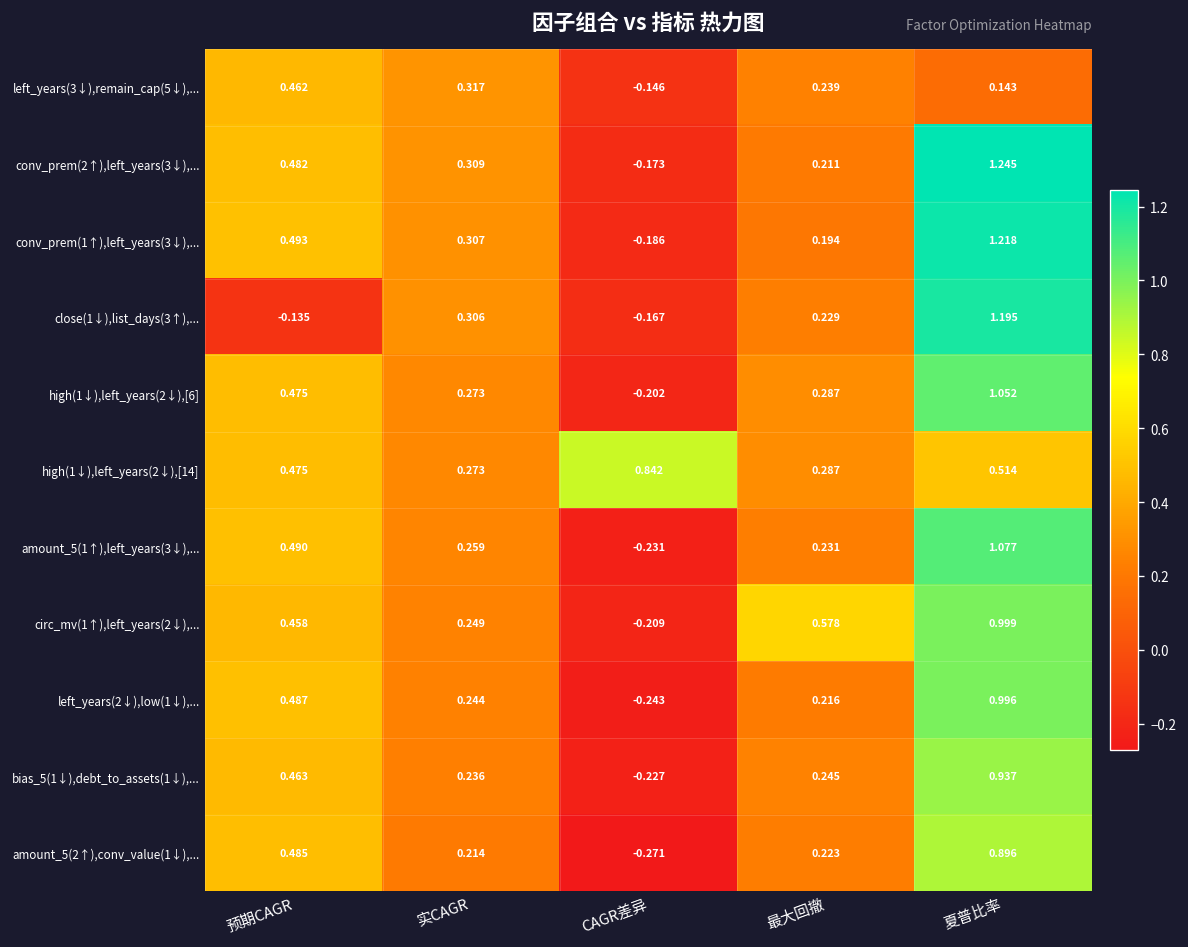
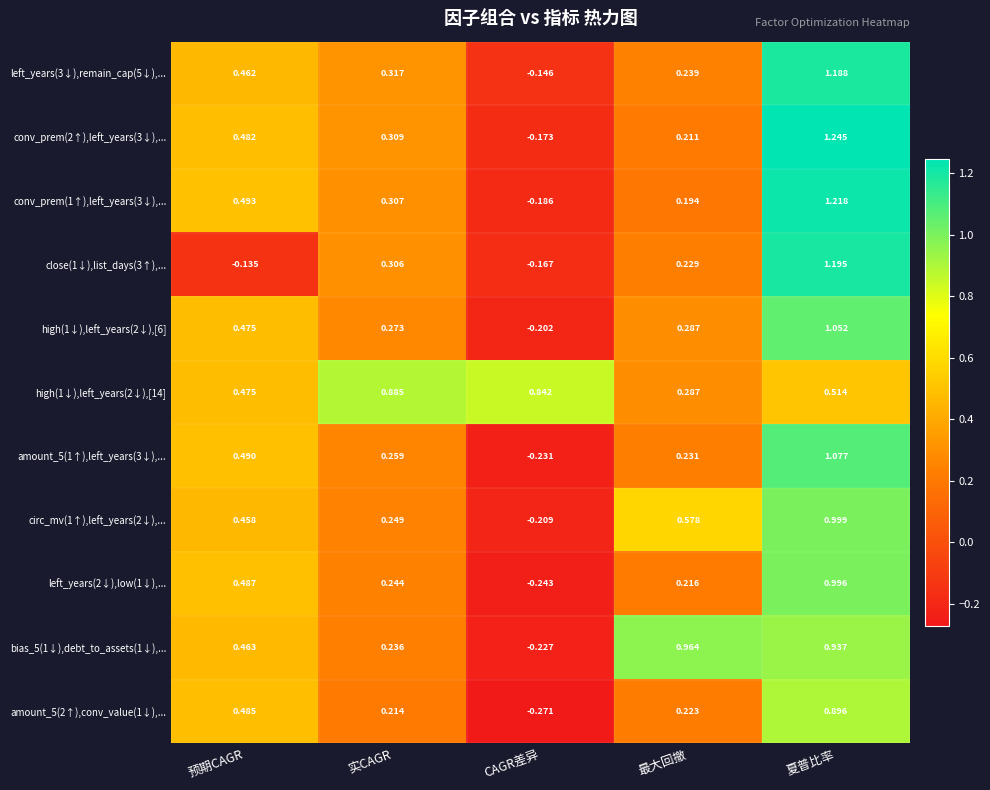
  {
    "left_years(3↓),remain_cap(5↓),...": {
      "预期CAGR": 0.462,
      "实CAGR": 0.317,
      "CAGR差异": -0.146,
      "最大回撤": 0.239,
-     "夏普比率": 0.143
+     "夏普比率": 1.188
    },
    "conv_prem(2↑),left_years(3↓),...": {
      "预期CAGR": 0.482,
      "实CAGR": 0.309,
      "CAGR差异": -0.173,
      "最大回撤": 0.211,
      "夏普比率": 1.245
    },
    "conv_prem(1↑),left_years(3↓),...": {
      "预期CAGR": 0.493,
      "实CAGR": 0.307,
      "CAGR差异": -0.186,
      "最大回撤": 0.194,
      "夏普比率": 1.218
    },
    "close(1↓),list_days(3↑),...": {
      "预期CAGR": -0.135,
      "实CAGR": 0.306,
      "CAGR差异": -0.167,
      "最大回撤": 0.229,
      "夏普比率": 1.195
    },
    "high(1↓),left_years(2↓),[6]": {
      "预期CAGR": 0.475,
      "实CAGR": 0.273,
      "CAGR差异": -0.202,
      "最大回撤": 0.287,
      "夏普比率": 1.052
    },
    "high(1↓),left_years(2↓),[14]": {
      "预期CAGR": 0.475,
-     "实CAGR": 0.273,
+     "实CAGR": 0.885,
      "CAGR差异": 0.842,
      "最大回撤": 0.287,
      "夏普比率": 0.514
    },
    "amount_5(1↑),left_years(3↓),...": {
      "预期CAGR": 0.490,
      "实CAGR": 0.259,
      "CAGR差异": -0.231,
      "最大回撤": 0.231,
      "夏普比率": 1.077
    },
    "circ_mv(1↑),left_years(2↓),...": {
      "预期CAGR": 0.458,
      "实CAGR": 0.249,
      "CAGR差异": -0.209,
      "最大回撤": 0.578,
      "夏普比率": 0.999
    },
    "left_years(2↓),low(1↓),...": {
      "预期CAGR": 0.487,
      "实CAGR": 0.244,
      "CAGR差异": -0.243,
      "最大回撤": 0.216,
      "夏普比率": 0.996
    },
    "bias_5(1↓),debt_to_assets(1↓),...": {
      "预期CAGR": 0.463,
      "实CAGR": 0.236,
      "CAGR差异": -0.227,
-     "最大回撤": 0.245,
+     "最大回撤": 0.964,
      "夏普比率": 0.937
    },
    "amount_5(2↑),conv_value(1↓),...": {
      "预期CAGR": 0.485,
      "实CAGR": 0.214,
      "CAGR差异": -0.271,
      "最大回撤": 0.223,
      "夏普比率": 0.896
    }
  }
